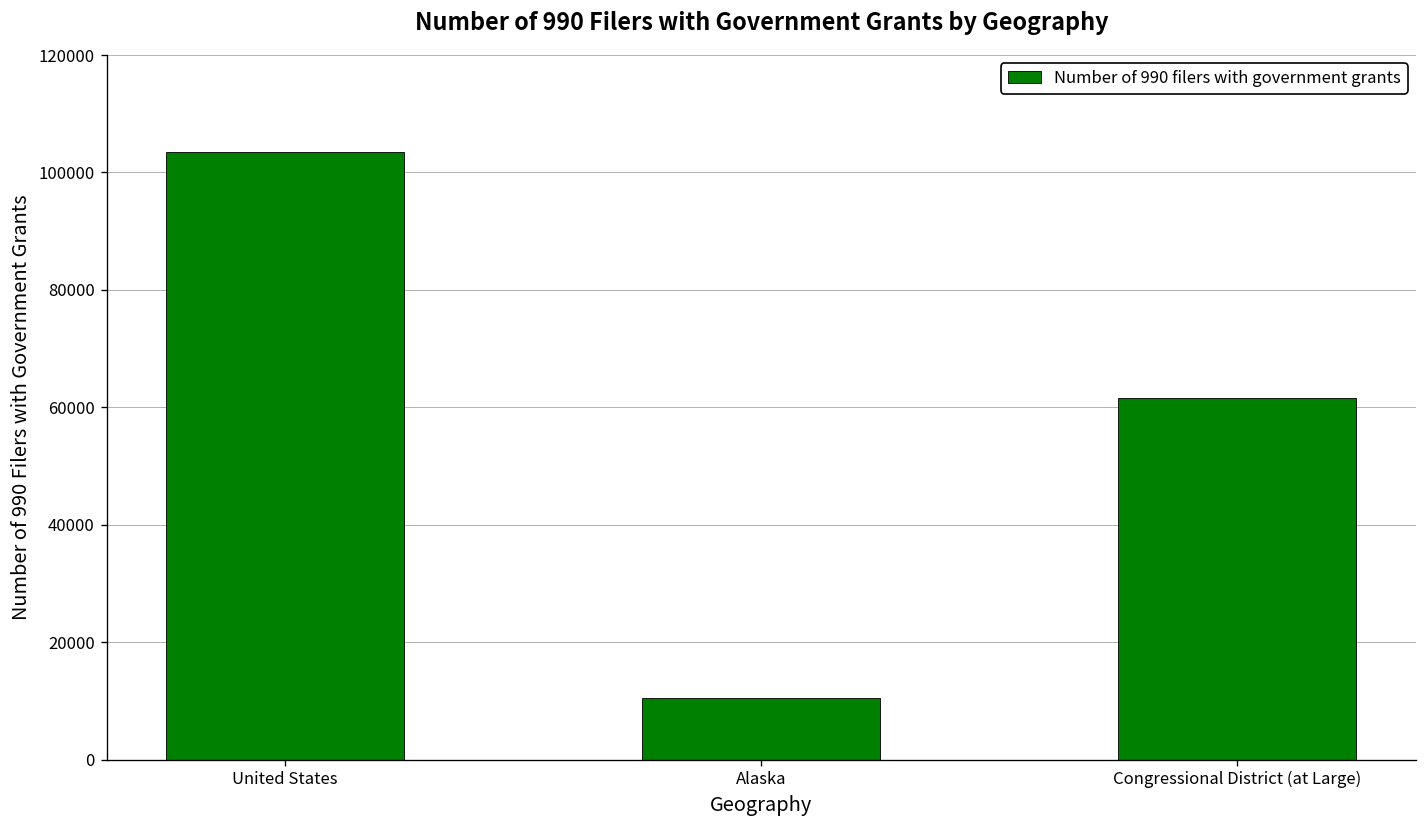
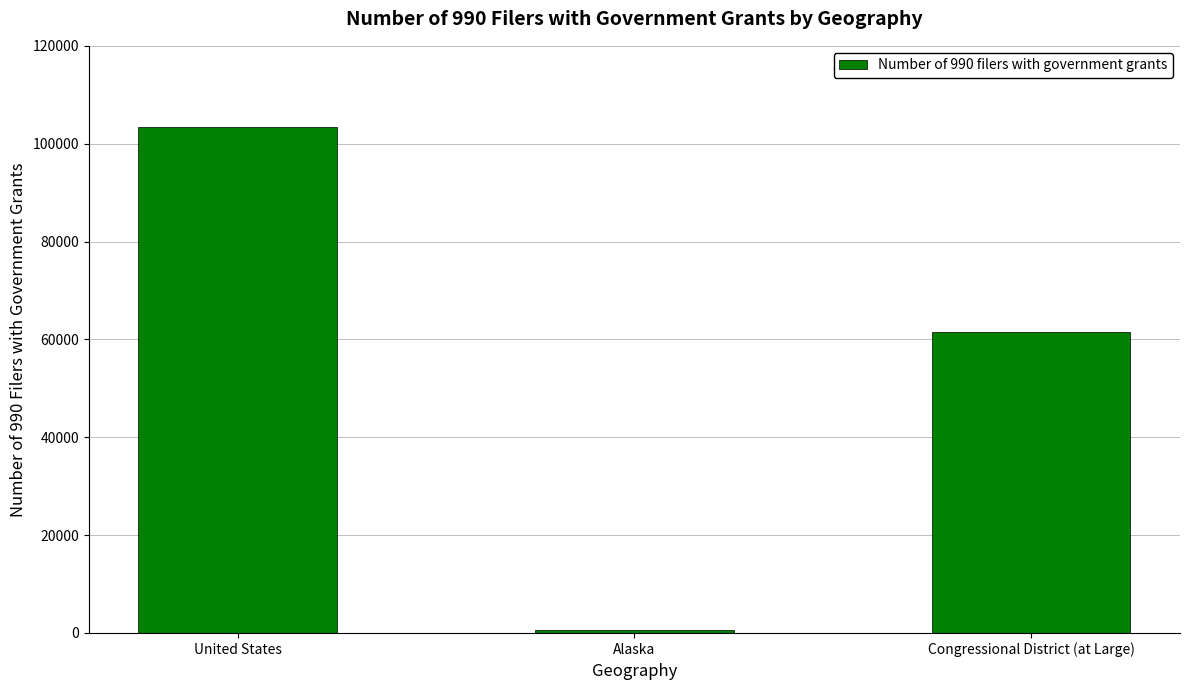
  {
    "United States": 103000,
-   "Alaska": 11000,
+   "Alaska": 1000,
    "Congressional District (at Large)": 62000
  }
